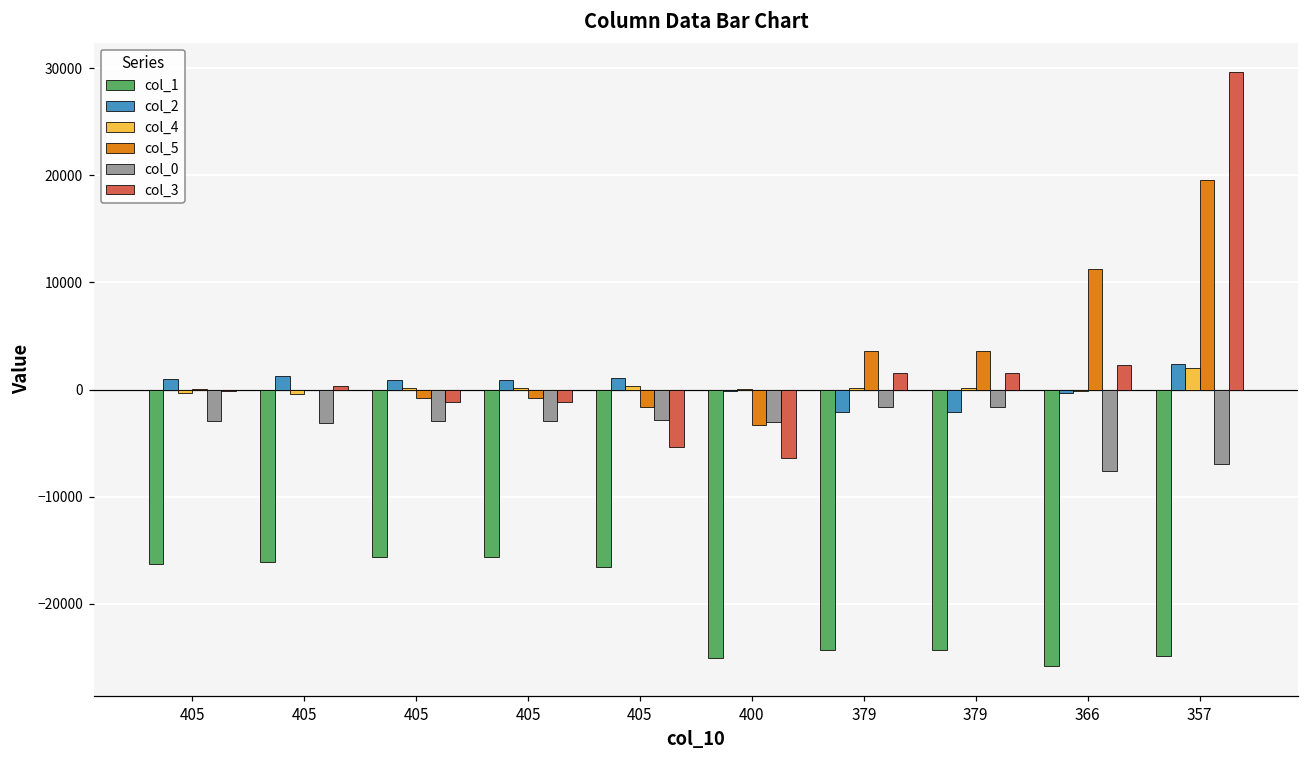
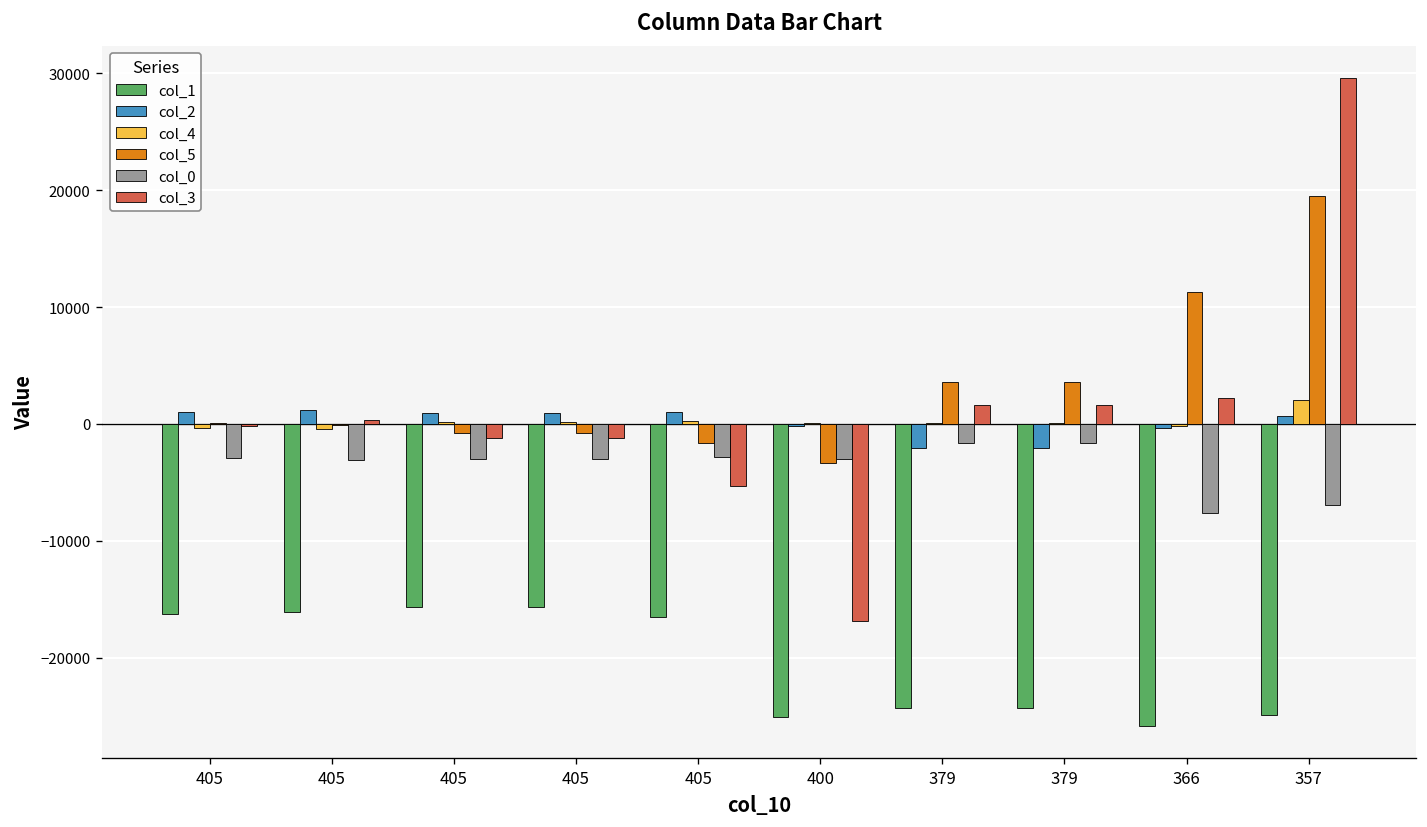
  {
    "col_1": {
      "400": -25000,
      "366": -26000,
      "357": -25000
    },
    "col_2": {
      "366": 0,
-     "357": 2000
+     "357": 1000
    },
    "col_4": {
      "357": 2000
    },
    "col_5": {
      "400": -3000,
      "366": 11000,
      "357": 20000
    },
    "col_0": {
      "400": -3000,
      "366": -8000,
      "357": -7000
    },
    "col_3": {
-     "400": -6000,
+     "400": -17000,
      "366": 2000,
      "357": 30000
    }
  }
